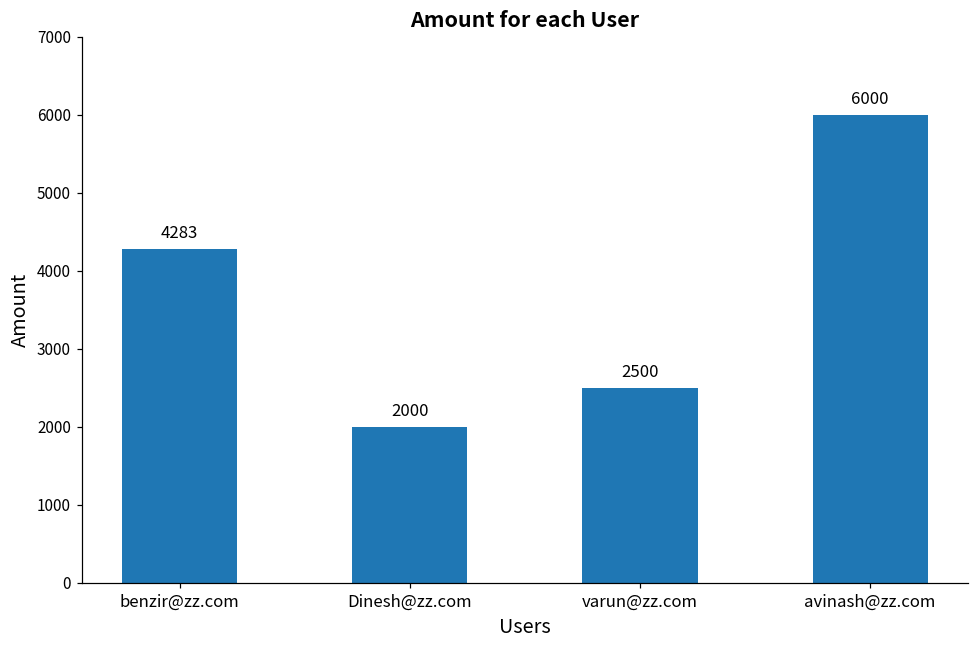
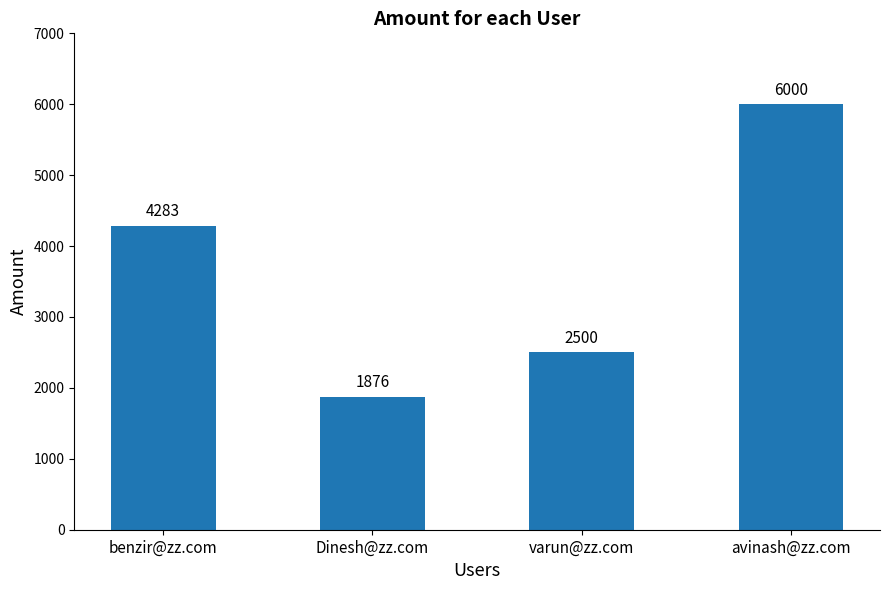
  {
    "benzir@zz.com": 4283,
-   "Dinesh@zz.com": 2000,
+   "Dinesh@zz.com": 1876,
    "varun@zz.com": 2500,
    "avinash@zz.com": 6000
  }
